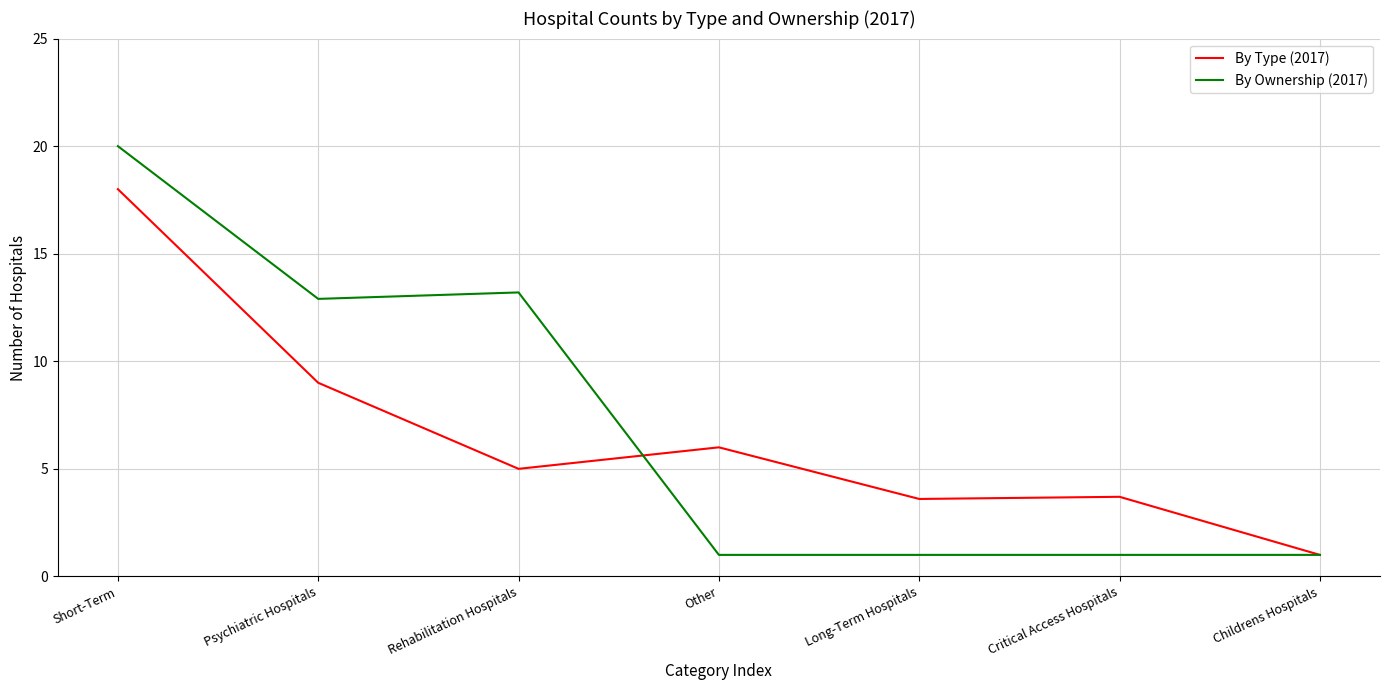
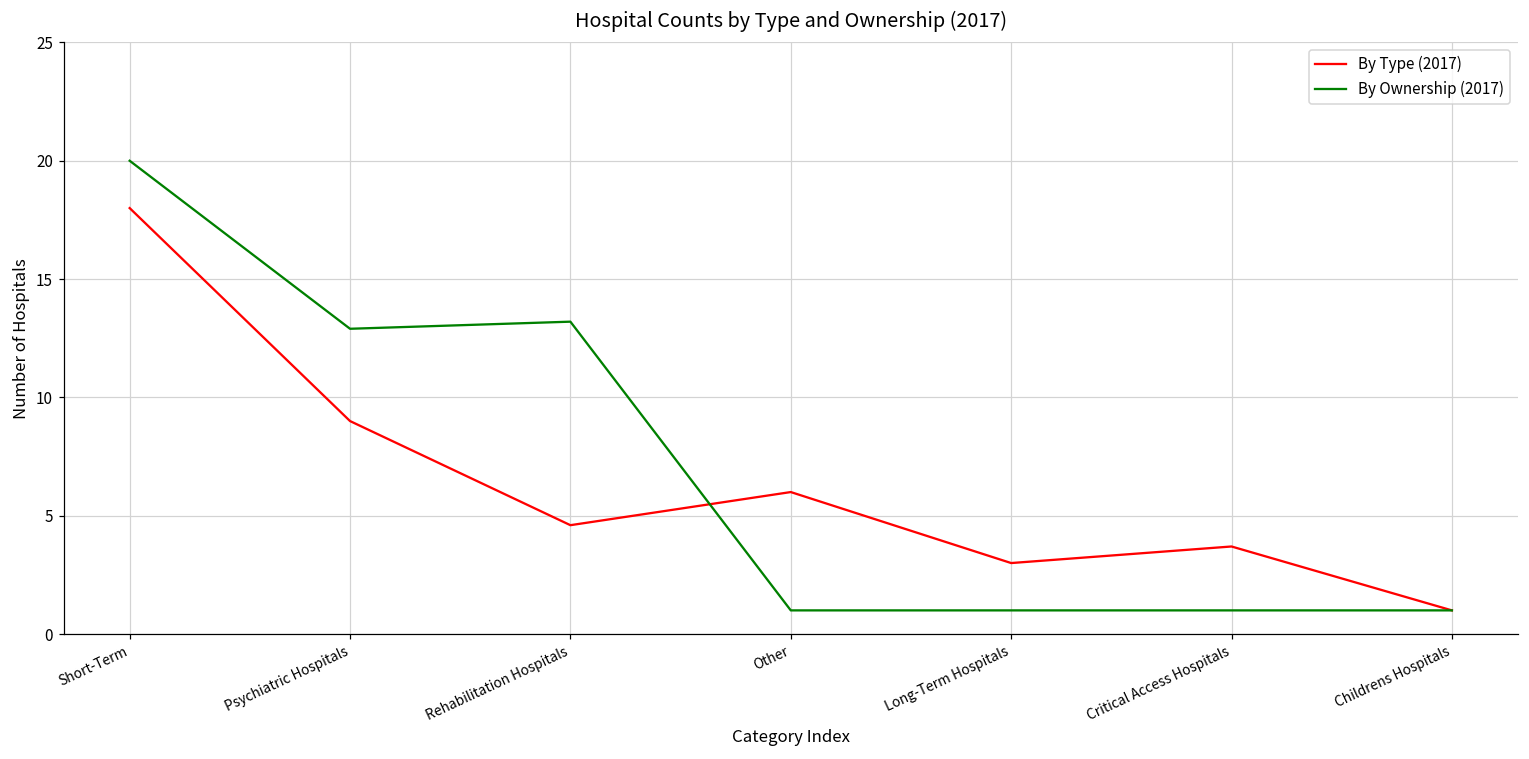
  {
    "By Type (2017)": {
      "Short-Term": 18.0,
      "Psychiatric Hospitals": 9.0,
-     "Rehabilitation Hospitals": 5.0,
+     "Rehabilitation Hospitals": 4.6,
      "Other": 6.0,
-     "Long-Term Hospitals": 3.6,
+     "Long-Term Hospitals": 3.0,
      "Critical Access Hospitals": 3.7
    },
    "By Ownership (2017)": {
      "Short-Term": 20.0,
      "Psychiatric Hospitals": 12.9,
      "Rehabilitation Hospitals": 13.2,
      "Other": 1.0,
      "Long-Term Hospitals": 1.0,
      "Critical Access Hospitals": 1.0
    }
  }
